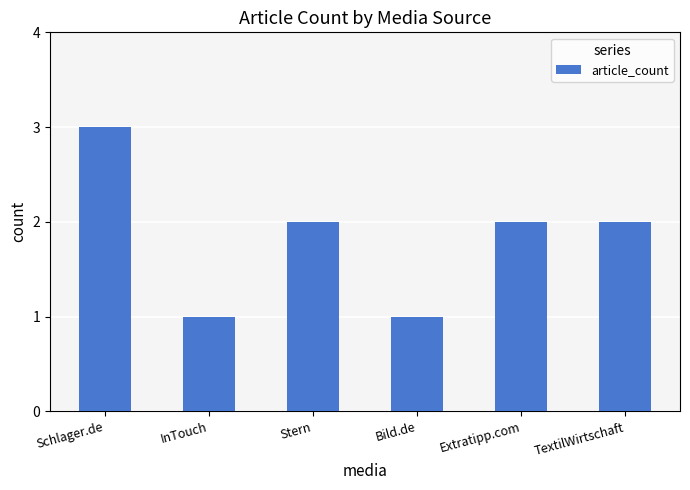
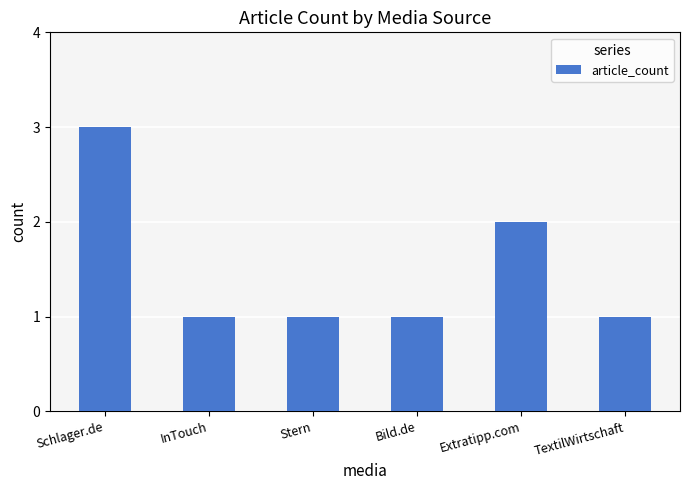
  {
    "Schlager.de": 3,
    "InTouch": 1,
-   "Stern": 2,
+   "Stern": 1,
    "Bild.de": 1,
    "Extratipp.com": 2,
-   "TextilWirtschaft": 2
+   "TextilWirtschaft": 1
  }
